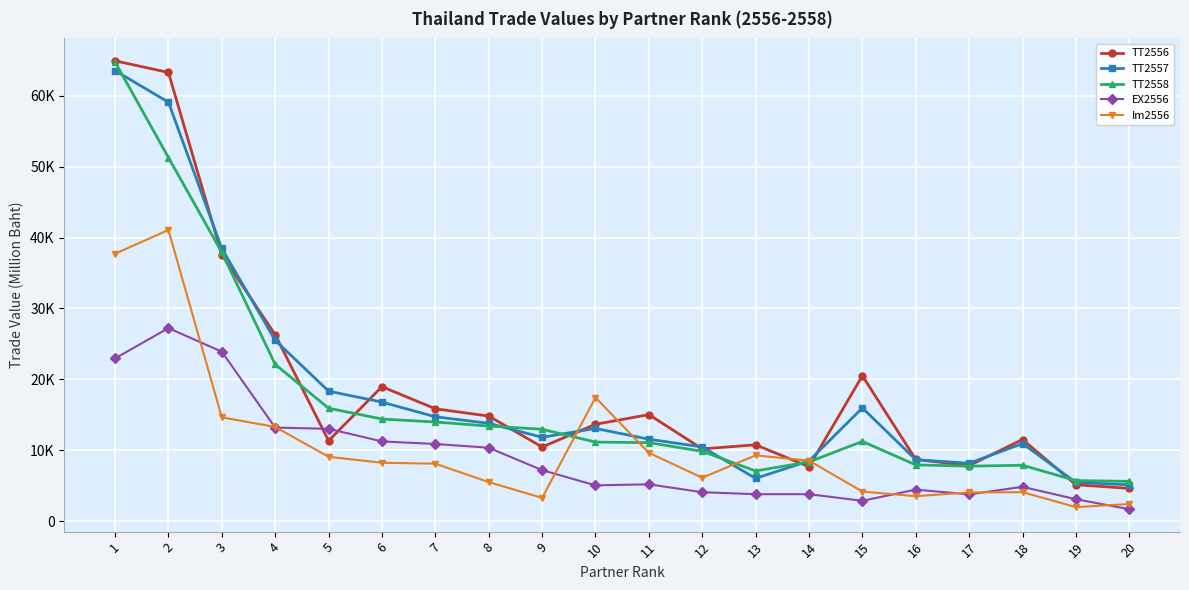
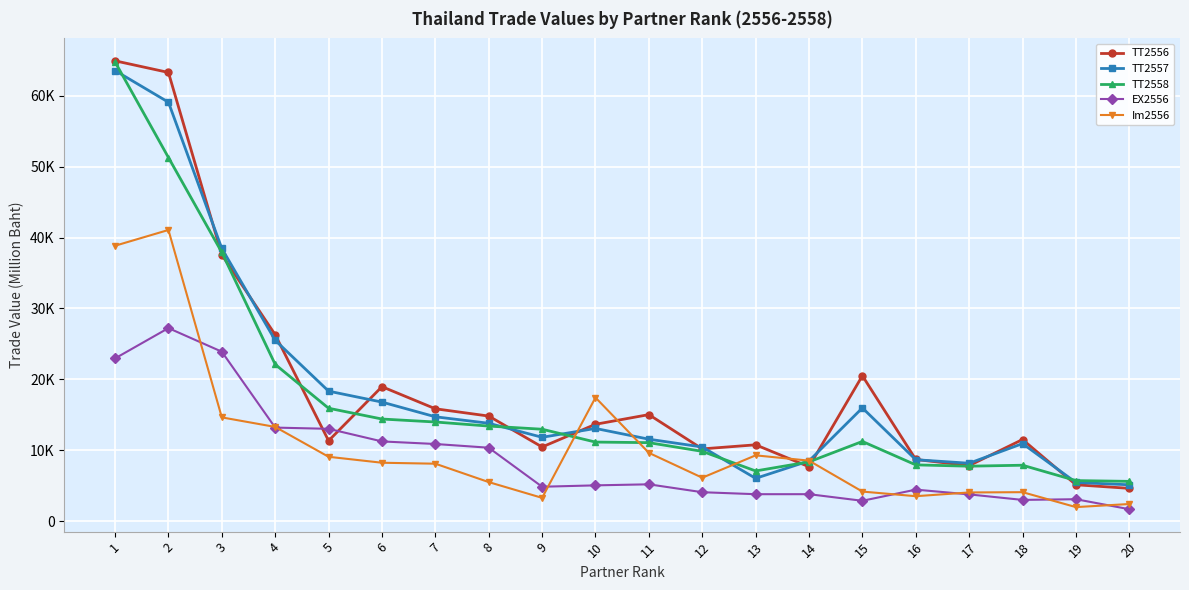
  {
    "TT2556": {
      "2": 63000,
      "4": 26000,
      "5": 11000,
      "6": 19000,
      "7": 16000,
      "8": 15000,
      "9": 10000,
      "10": 14000,
      "11": 15000,
      "13": 11000,
      "14": 8000,
      "15": 21000,
      "18": 12000,
      "20": 5000
    },
    "TT2557": {
      "1": 64000,
      "2": 59000,
      "3": 38000,
      "4": 26000,
      "5": 18000,
      "6": 17000,
      "7": 15000,
      "8": 14000,
      "9": 12000,
      "10": 13000,
      "11": 12000,
      "13": 6000,
      "15": 16000,
      "18": 11000,
      "20": 5000
    },
    "TT2558": {
      "2": 51000,
      "4": 22000,
      "5": 16000,
      "6": 14000,
      "7": 14000,
      "8": 13000,
      "9": 13000,
      "10": 11000,
      "11": 11000,
      "13": 7000,
      "15": 11000,
      "16": 8000,
      "18": 8000,
      "20": 6000
    },
    "EX2556": {
      "1": 23000,
      "2": 27000,
      "3": 24000,
      "5": 13000,
      "6": 11000,
      "7": 11000,
      "8": 10000,
-     "9": 7000,
+     "9": 5000,
      "10": 5000,
      "11": 5000,
      "12": 4000,
      "13": 4000,
      "14": 4000,
      "15": 3000,
      "16": 4000,
-     "18": 5000,
+     "18": 3000,
      "19": 3000,
      "20": 2000
    },
    "Im2556": {
-     "1": 38000,
+     "1": 39000,
      "2": 41000,
      "3": 15000,
      "5": 9000,
      "6": 8000,
      "7": 8000,
      "8": 5000,
      "9": 3000,
      "10": 17000,
      "11": 10000,
      "12": 6000,
      "13": 9000,
      "15": 4000,
      "16": 4000,
      "18": 4000,
      "19": 2000,
      "20": 2000
    }
  }
